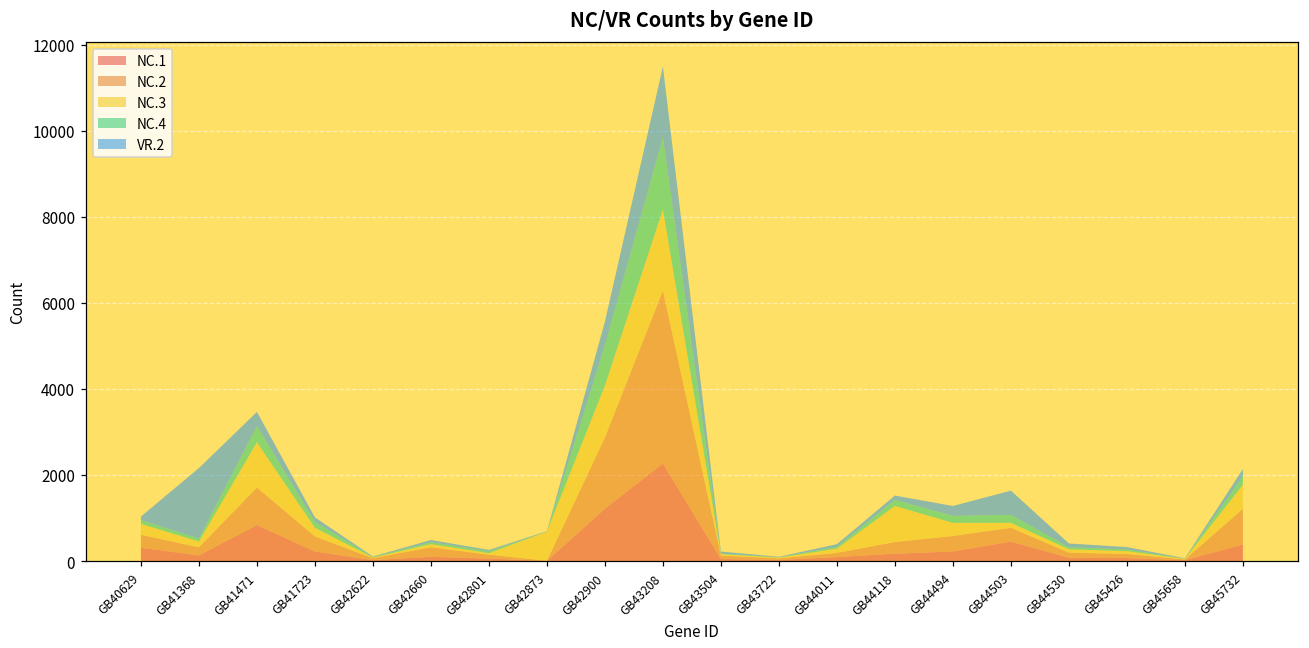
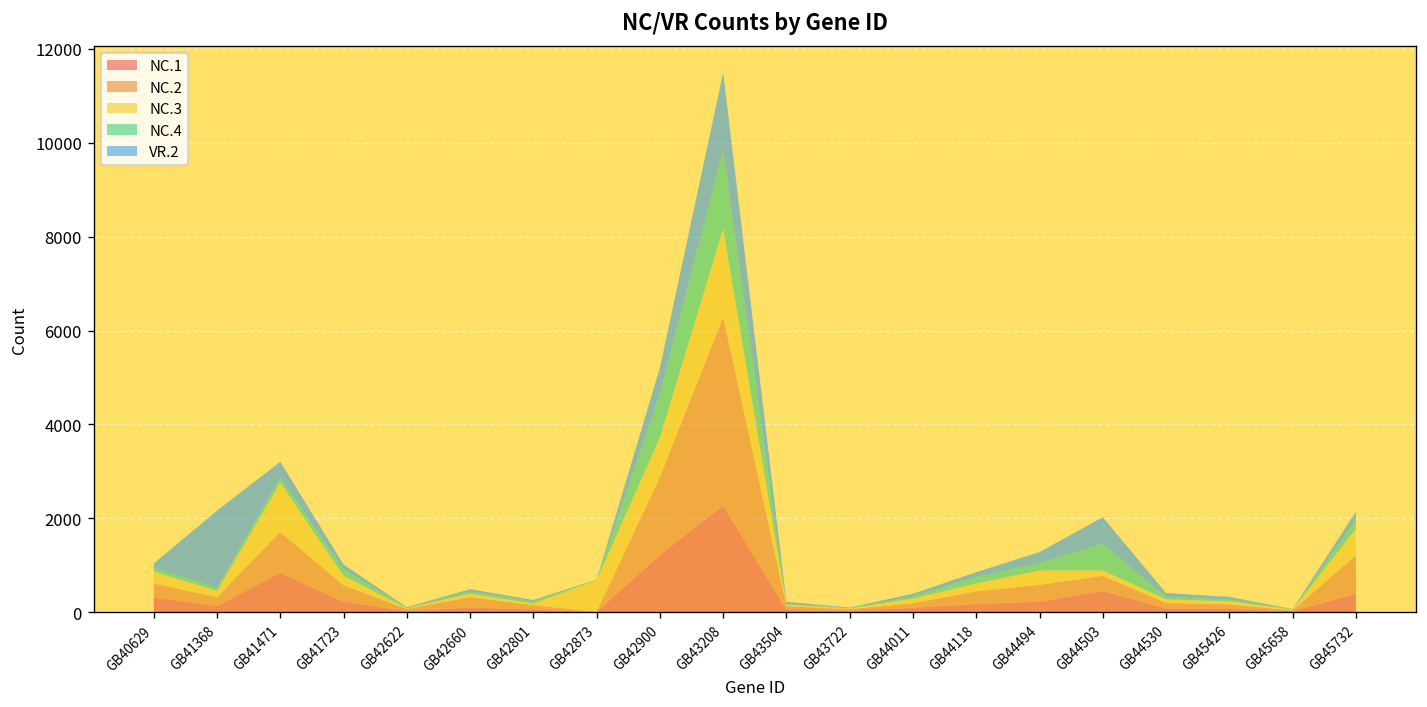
  {
    "NC.3": {
      "GB40629": 300,
      "GB41368": 100,
      "GB41471": 1100,
      "GB41723": 200,
-     "GB42900": 1200,
+     "GB42900": 800,
      "GB43208": 1900,
-     "GB44118": 800,
+     "GB44118": 200,
      "GB44494": 300,
      "GB44503": 100,
      "GB45732": 600
    },
    "NC.4": {
      "GB40629": 100,
      "GB41368": 100,
-     "GB41471": 400,
+     "GB41471": 100,
      "GB41723": 100,
      "GB42900": 900,
      "GB43208": 1700,
      "GB44118": 100,
      "GB44494": 200,
-     "GB44503": 200,
+     "GB44503": 600,
      "GB45732": 200
    },
    "VR.2": {
      "GB40629": 100,
      "GB41368": 1600,
      "GB41471": 300,
      "GB41723": 100,
      "GB42900": 500,
      "GB43208": 1600,
      "GB44118": 100,
      "GB44494": 200,
      "GB44503": 600,
      "GB44530": 100,
      "GB45732": 200
    }
  }
